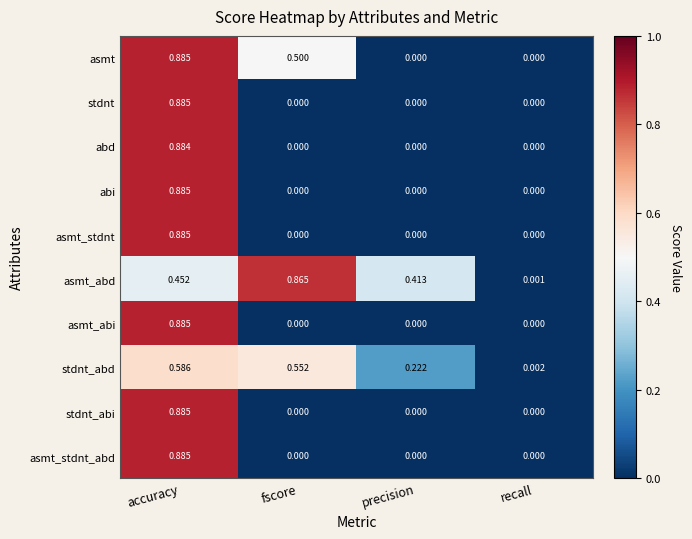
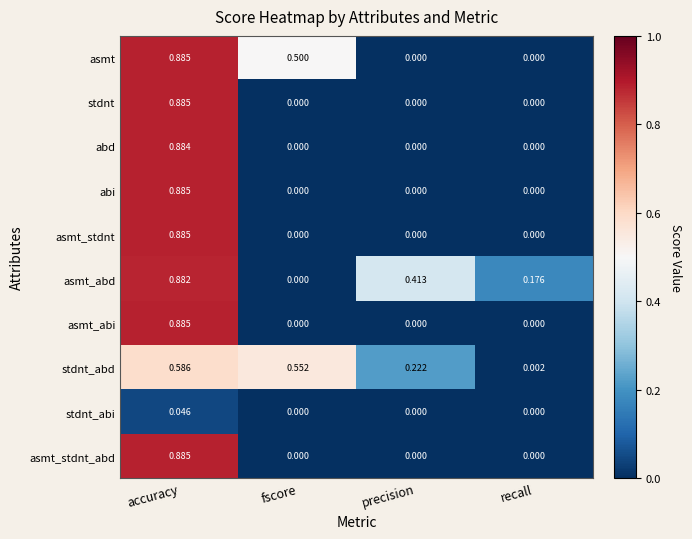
  {
    "asmt": {
      "accuracy": 0.885,
      "fscore": 0.500,
      "precision": 0.000,
      "recall": 0.000
    },
    "stdnt": {
      "accuracy": 0.885,
      "fscore": 0.000,
      "precision": 0.000,
      "recall": 0.000
    },
    "abd": {
      "accuracy": 0.884,
      "fscore": 0.000,
      "precision": 0.000,
      "recall": 0.000
    },
    "abi": {
      "accuracy": 0.885,
      "fscore": 0.000,
      "precision": 0.000,
      "recall": 0.000
    },
    "asmt_stdnt": {
      "accuracy": 0.885,
      "fscore": 0.000,
      "precision": 0.000,
      "recall": 0.000
    },
    "asmt_abd": {
-     "accuracy": 0.452,
-     "fscore": 0.865,
+     "accuracy": 0.882,
+     "fscore": 0.000,
      "precision": 0.413,
-     "recall": 0.001
+     "recall": 0.176
    },
    "asmt_abi": {
      "accuracy": 0.885,
      "fscore": 0.000,
      "precision": 0.000,
      "recall": 0.000
    },
    "stdnt_abd": {
      "accuracy": 0.586,
      "fscore": 0.552,
      "precision": 0.222,
      "recall": 0.002
    },
    "stdnt_abi": {
-     "accuracy": 0.885,
+     "accuracy": 0.046,
      "fscore": 0.000,
      "precision": 0.000,
      "recall": 0.000
    },
    "asmt_stdnt_abd": {
      "accuracy": 0.885,
      "fscore": 0.000,
      "precision": 0.000,
      "recall": 0.000
    }
  }
